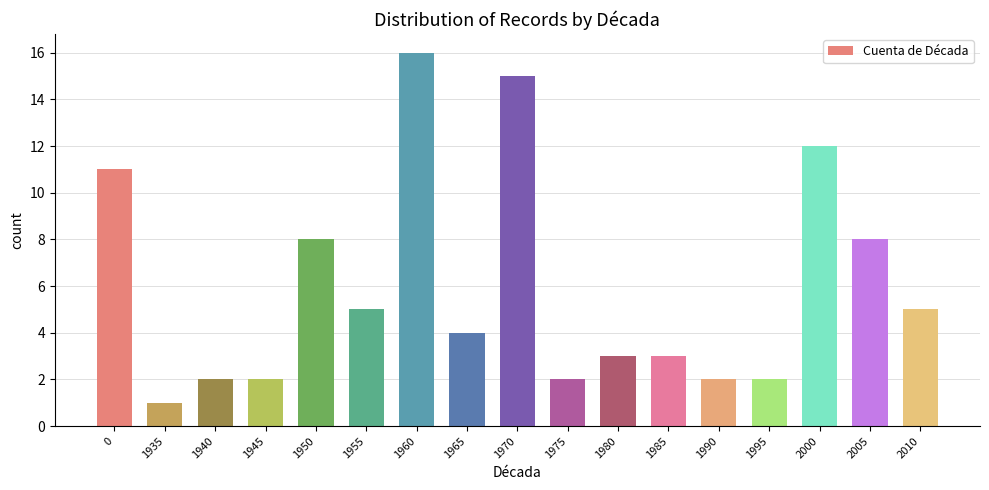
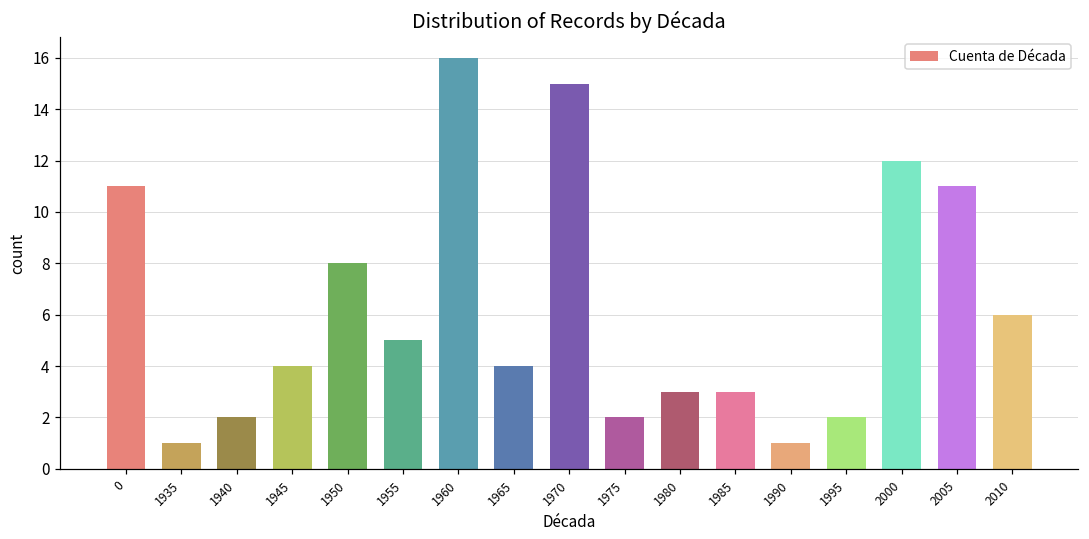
  {
    "0": 11,
    "1935": 1,
    "1940": 2,
-   "1945": 2,
+   "1945": 4,
    "1950": 8,
    "1955": 5,
    "1960": 16,
    "1965": 4,
    "1970": 15,
    "1975": 2,
    "1980": 3,
    "1985": 3,
-   "1990": 2,
+   "1990": 1,
    "1995": 2,
    "2000": 12,
-   "2005": 8,
-   "2010": 5
+   "2005": 11,
+   "2010": 6
  }
